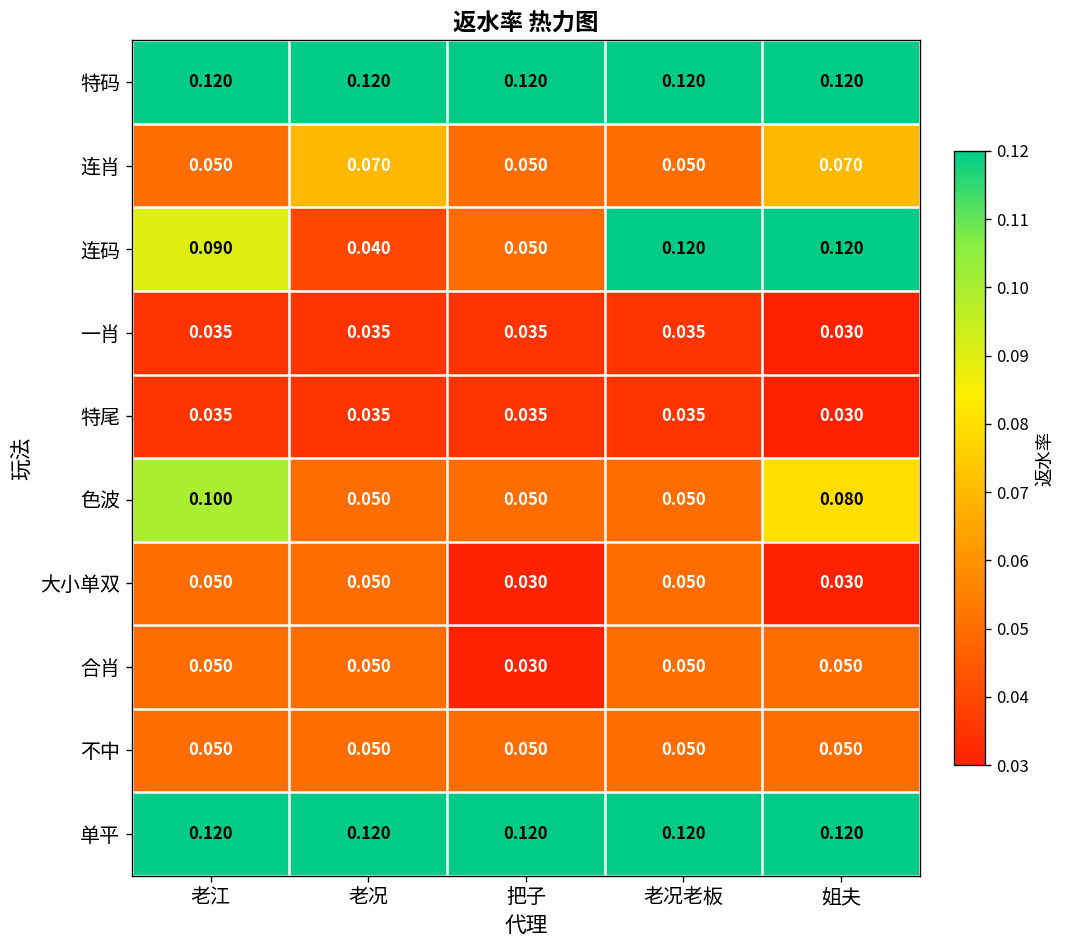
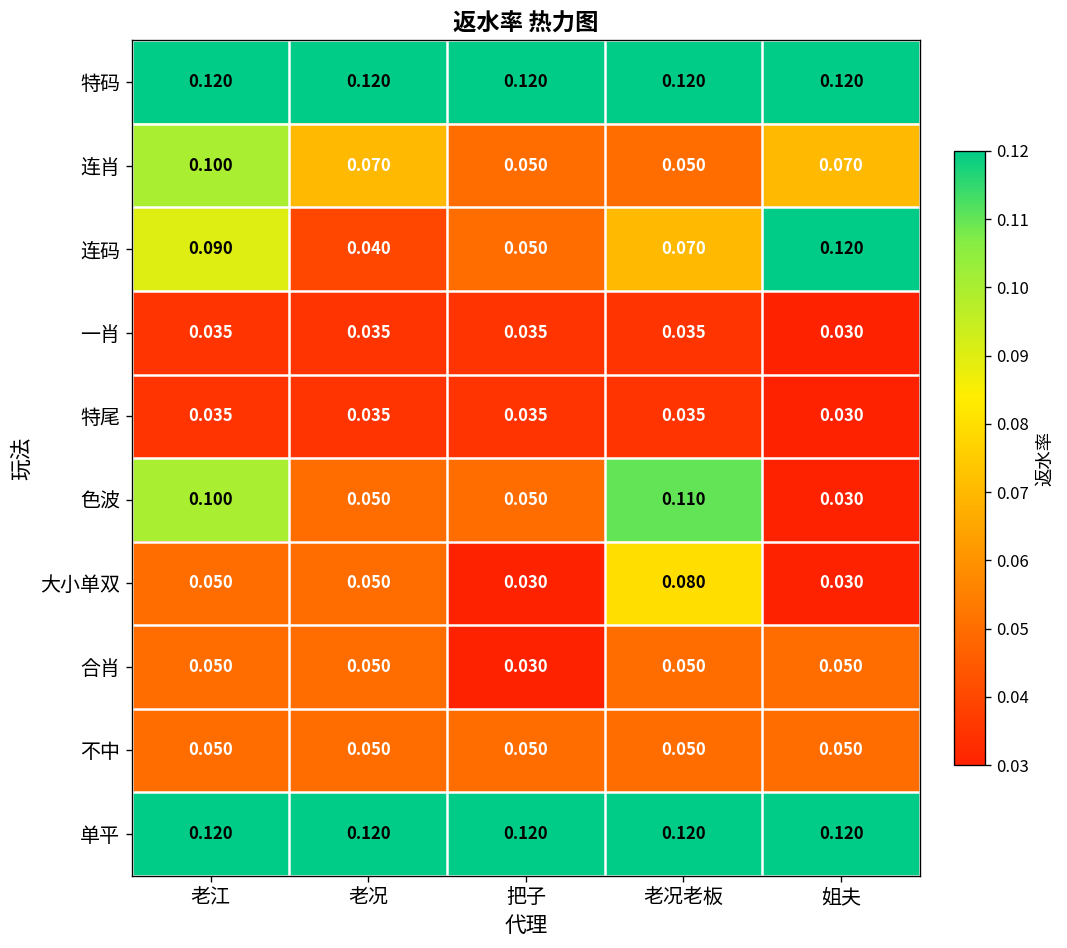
  {
    "特码": {
      "老江": 0.120,
      "老况": 0.120,
      "把子": 0.120,
      "老况老板": 0.120,
      "姐夫": 0.120
    },
    "连肖": {
-     "老江": 0.050,
+     "老江": 0.100,
      "老况": 0.070,
      "把子": 0.050,
      "老况老板": 0.050,
      "姐夫": 0.070
    },
    "连码": {
      "老江": 0.090,
      "老况": 0.040,
      "把子": 0.050,
-     "老况老板": 0.120,
+     "老况老板": 0.070,
      "姐夫": 0.120
    },
    "一肖": {
      "老江": 0.035,
      "老况": 0.035,
      "把子": 0.035,
      "老况老板": 0.035,
      "姐夫": 0.030
    },
    "特尾": {
      "老江": 0.035,
      "老况": 0.035,
      "把子": 0.035,
      "老况老板": 0.035,
      "姐夫": 0.030
    },
    "色波": {
      "老江": 0.100,
      "老况": 0.050,
      "把子": 0.050,
-     "老况老板": 0.050,
-     "姐夫": 0.080
+     "老况老板": 0.110,
+     "姐夫": 0.030
    },
    "大小单双": {
      "老江": 0.050,
      "老况": 0.050,
      "把子": 0.030,
-     "老况老板": 0.050,
+     "老况老板": 0.080,
      "姐夫": 0.030
    },
    "合肖": {
      "老江": 0.050,
      "老况": 0.050,
      "把子": 0.030,
      "老况老板": 0.050,
      "姐夫": 0.050
    },
    "不中": {
      "老江": 0.050,
      "老况": 0.050,
      "把子": 0.050,
      "老况老板": 0.050,
      "姐夫": 0.050
    },
    "单平": {
      "老江": 0.120,
      "老况": 0.120,
      "把子": 0.120,
      "老况老板": 0.120,
      "姐夫": 0.120
    }
  }
